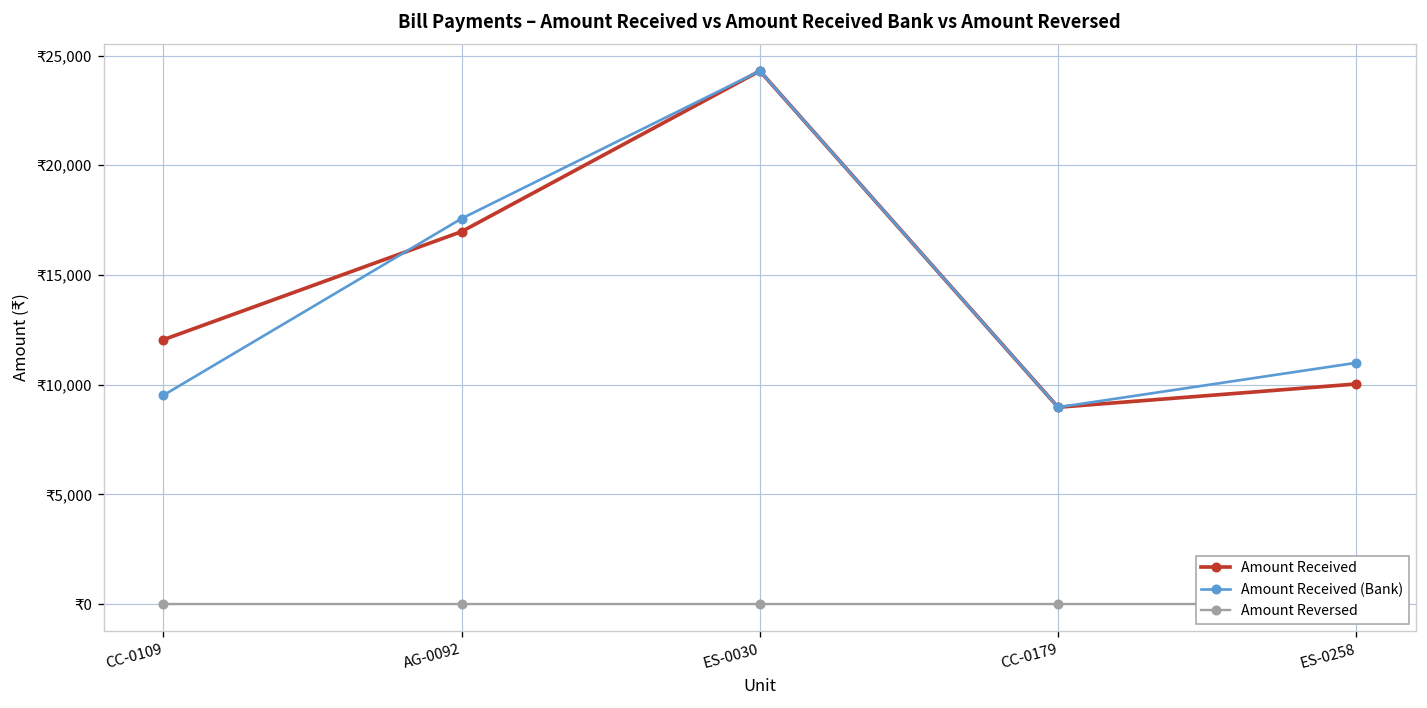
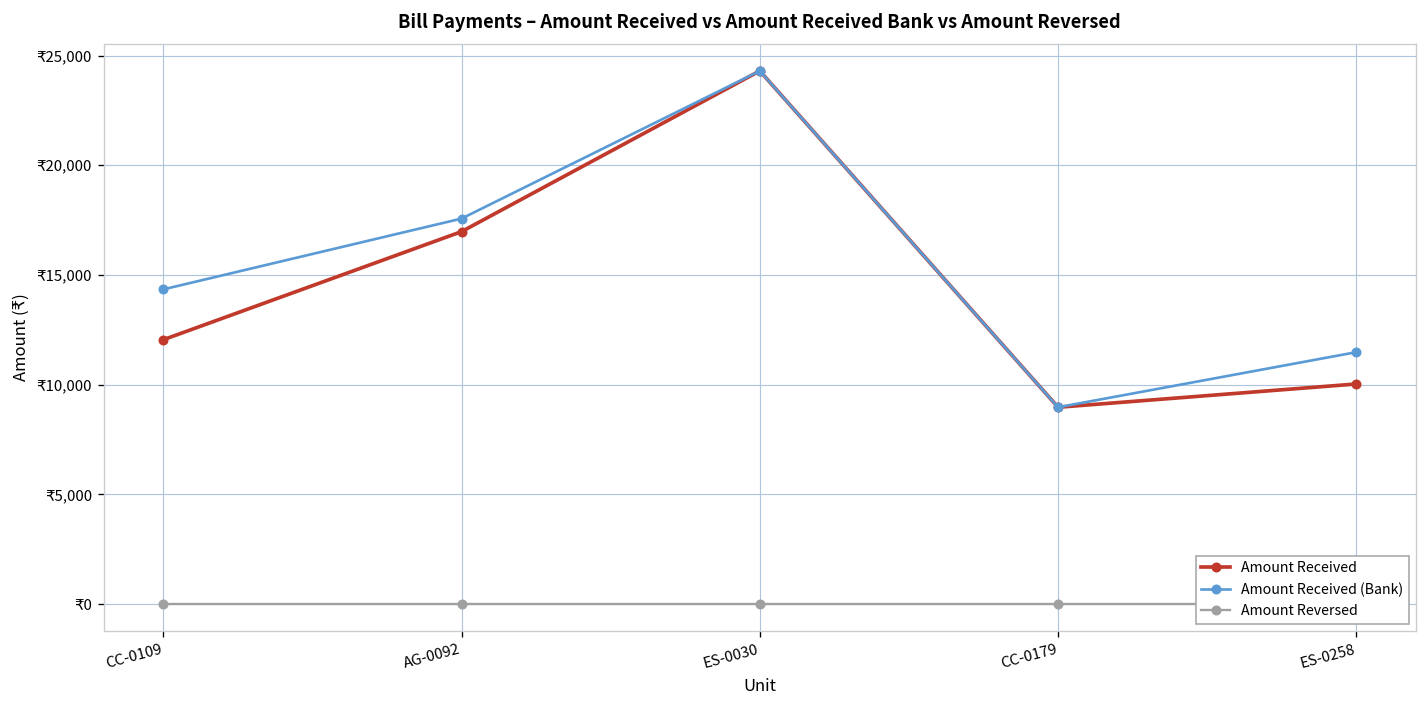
  {
    "Amount Received": {
      "CC-0109": "₹12,000",
      "AG-0092": "₹17,000",
      "ES-0258": "₹10,000"
    },
    "Amount Received (Bank)": {
-     "CC-0109": "₹9,500",
+     "CC-0109": "₹14,300",
      "AG-0092": "₹17,600",
-     "ES-0258": "₹11,000"
+     "ES-0258": "₹11,500"
    },
    "Amount Reversed": {
      "CC-0109": "₹0",
      "AG-0092": "₹0",
      "ES-0030": "₹0",
      "CC-0179": "₹0"
    }
  }
